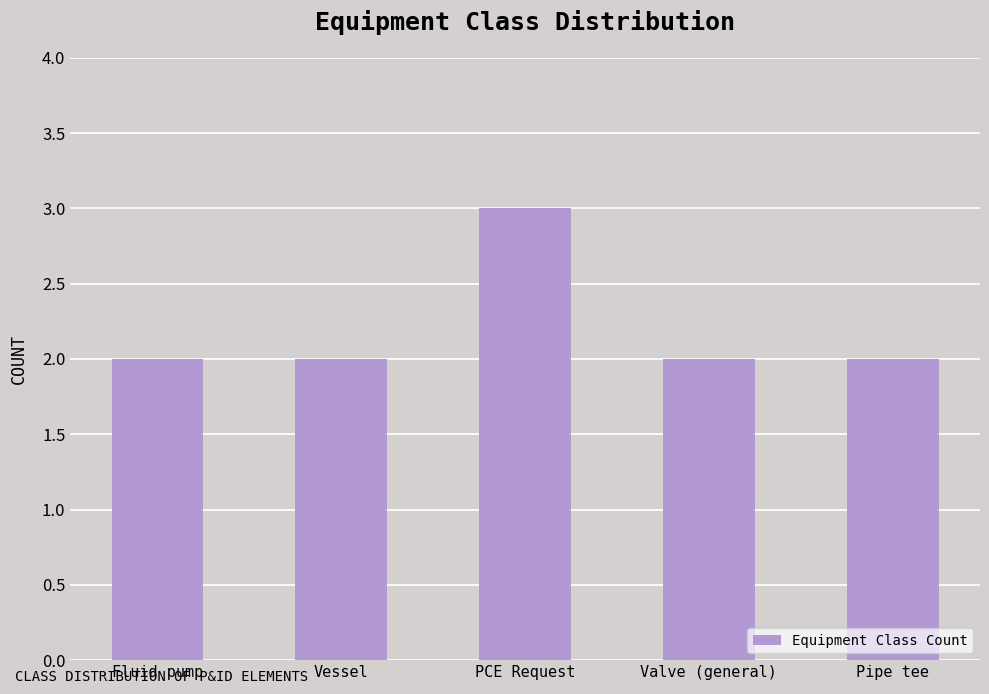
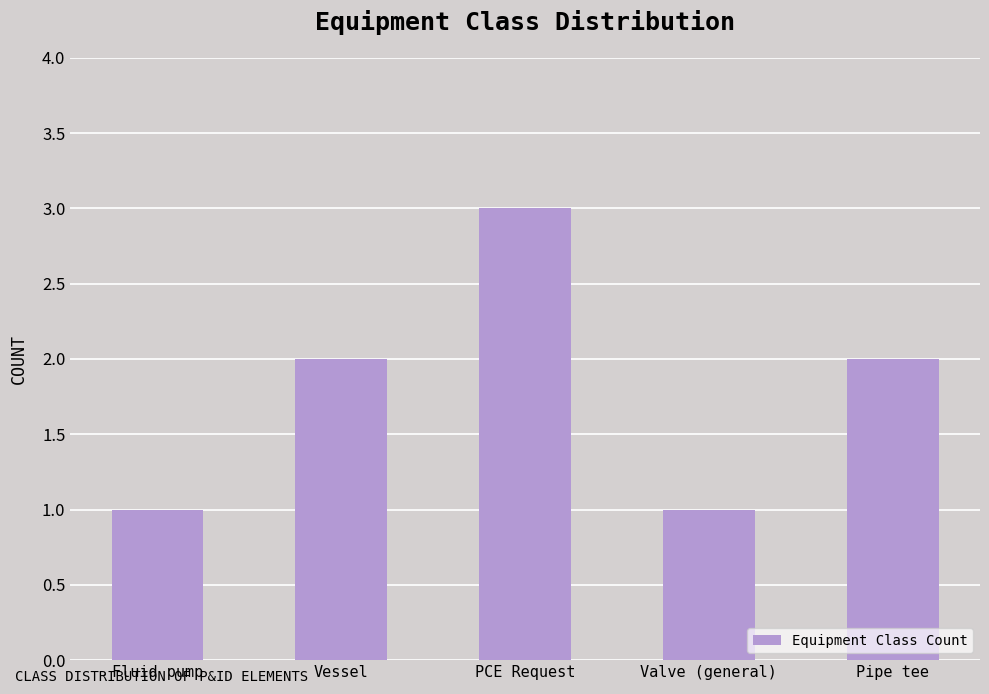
  {
-   "Fluid pump": 2,
+   "Fluid pump": 1,
    "Vessel": 2,
    "PCE Request": 3,
-   "Valve (general)": 2,
+   "Valve (general)": 1,
    "Pipe tee": 2
  }
